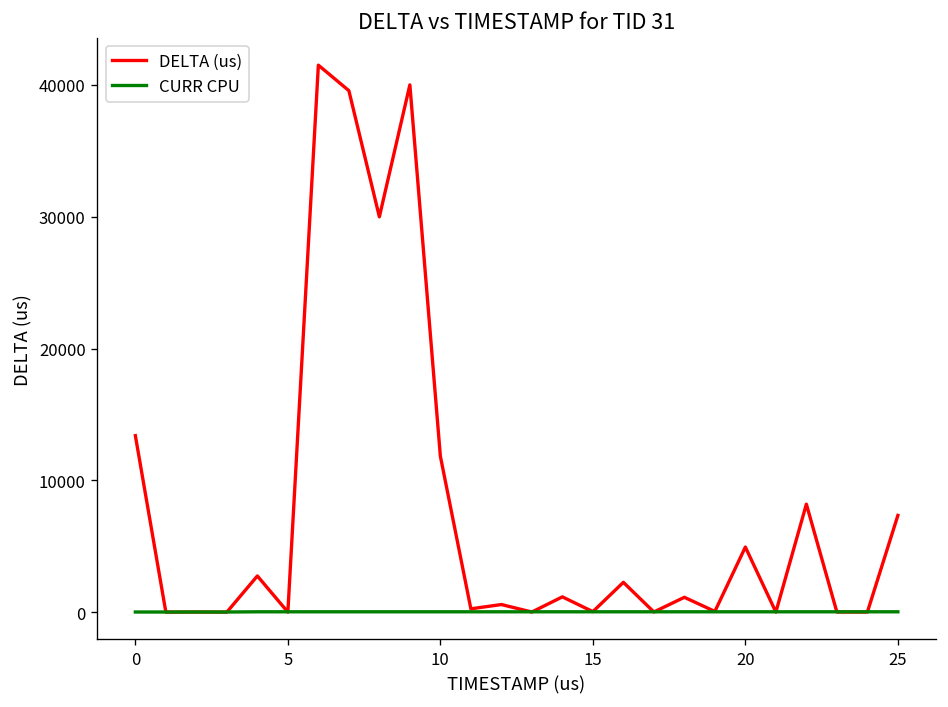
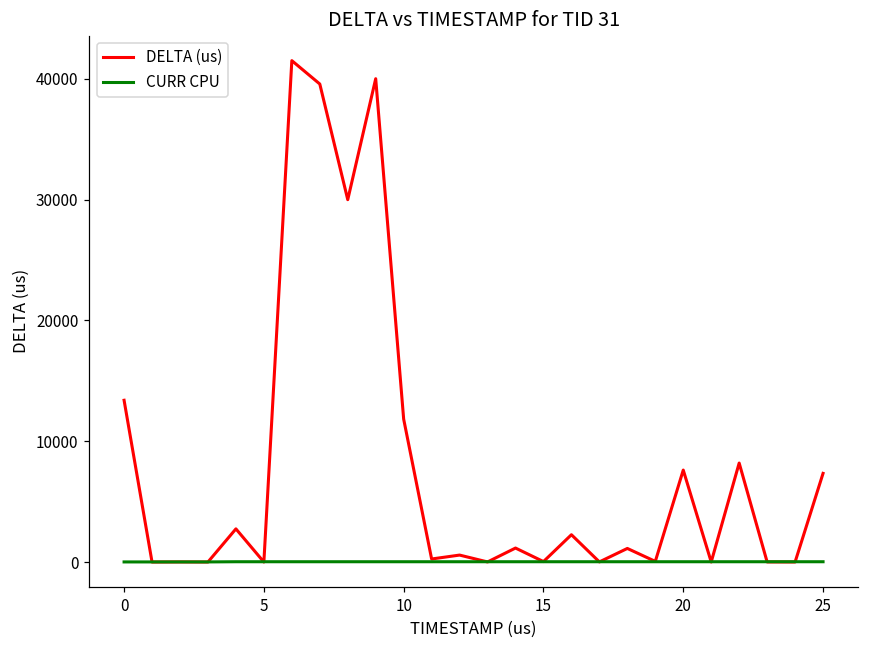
  {
    "DELTA (us)": {
      "0": 13400,
      "10": 11800,
-     "20": 4900,
+     "20": 7600,
      "25": 7300
    },
    "CURR CPU": {
      "0": 0,
      "10": 0,
      "20": 0,
      "25": 0
    }
  }
